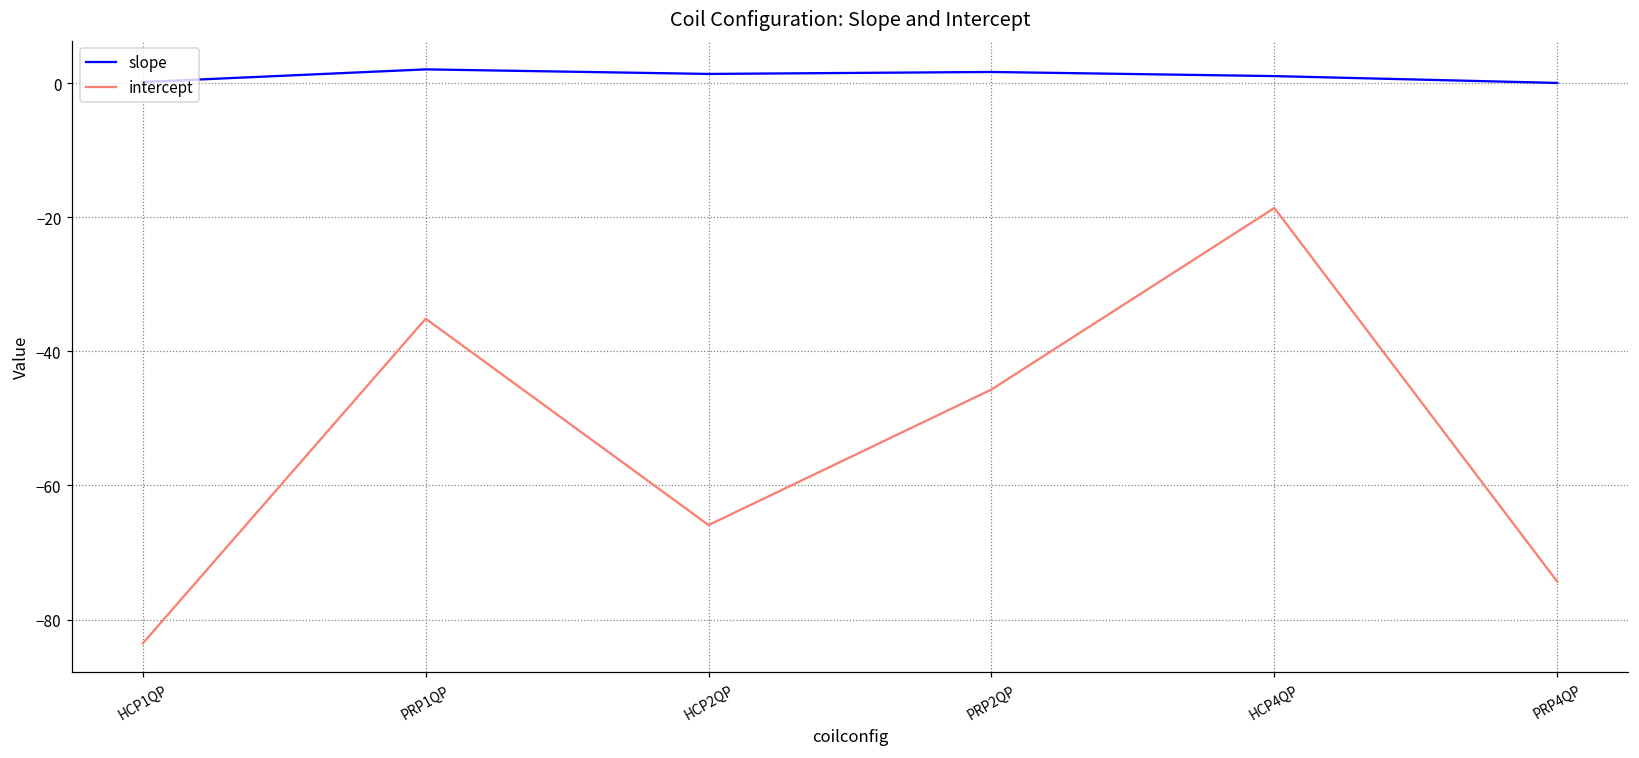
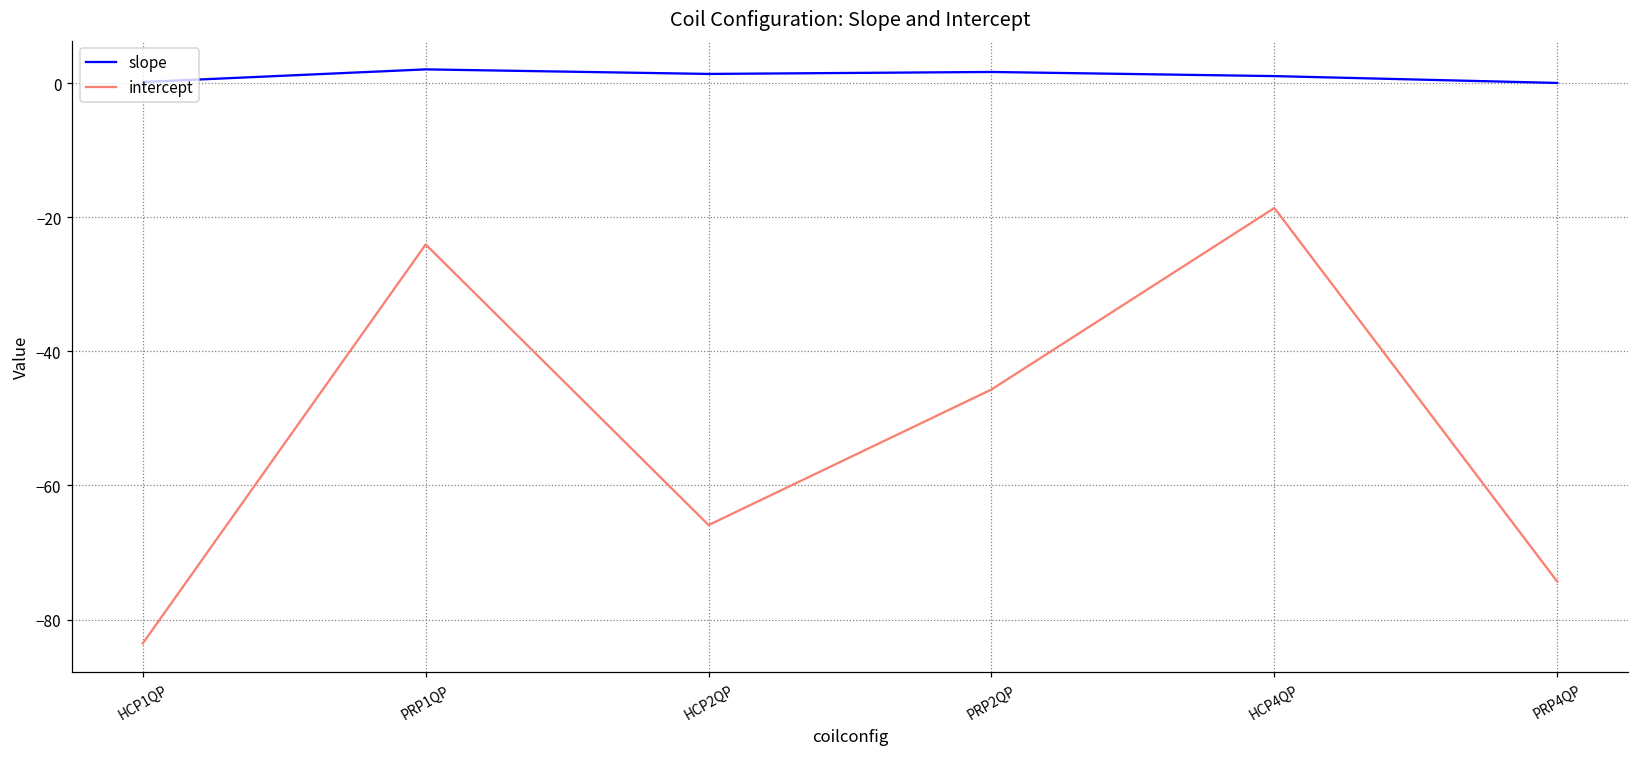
  {
    "slope": {
      "PRP1QP": 2,
      "HCP2QP": 1,
      "PRP2QP": 2,
      "HCP4QP": 1,
      "PRP4QP": 0
    },
    "intercept": {
      "HCP1QP": -84,
-     "PRP1QP": -35,
+     "PRP1QP": -24,
      "HCP2QP": -66,
      "PRP2QP": -46,
      "HCP4QP": -19,
      "PRP4QP": -74
    }
  }
